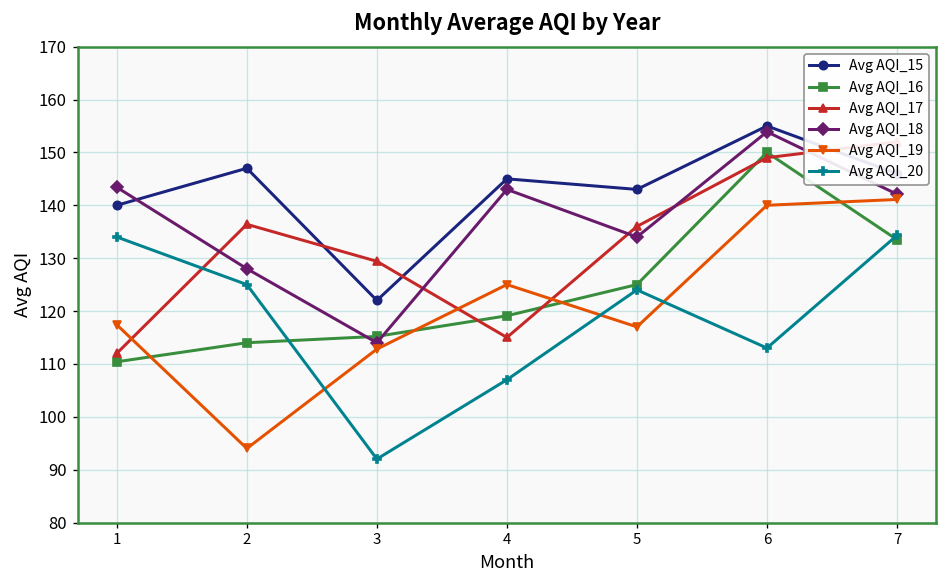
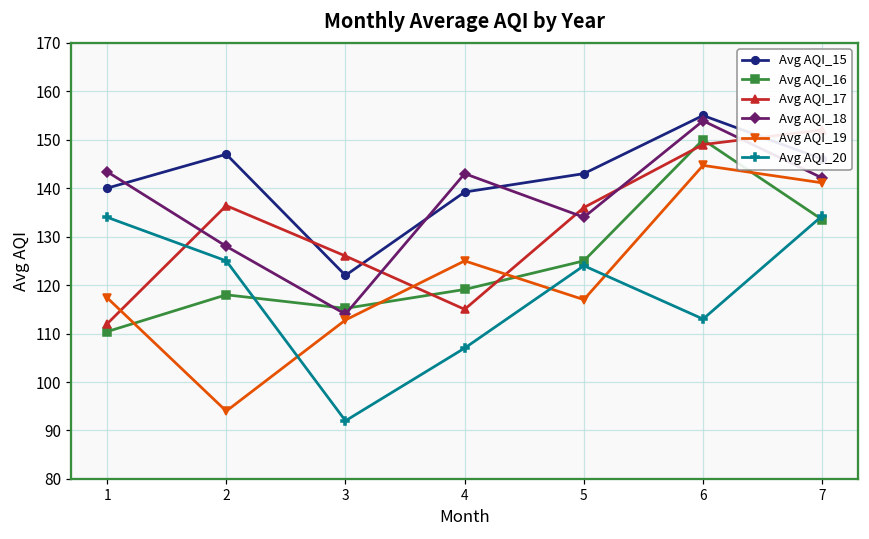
  {
    "Avg AQI_15": {
      "1": 140,
      "2": 147,
      "3": 122,
-     "4": 145,
+     "4": 139,
      "5": 143,
      "6": 155
    },
    "Avg AQI_16": {
      "1": 110,
-     "2": 114,
+     "2": 118,
      "3": 115,
      "4": 119,
      "5": 125,
      "6": 150,
      "7": 134
    },
    "Avg AQI_17": {
      "1": 112,
      "2": 136,
-     "3": 129,
+     "3": 126,
      "4": 115,
      "5": 136,
      "6": 149
    },
    "Avg AQI_18": {
      "1": 143,
      "2": 128,
      "3": 114,
      "4": 143,
      "5": 134,
      "6": 154
    },
    "Avg AQI_19": {
      "1": 117,
      "2": 94,
      "3": 113,
      "4": 125,
      "5": 117,
-     "6": 140,
+     "6": 145,
      "7": 141
    },
    "Avg AQI_20": {
      "1": 134,
      "2": 125,
      "3": 92,
      "4": 107,
      "5": 124,
      "6": 113,
      "7": 134
    }
  }
